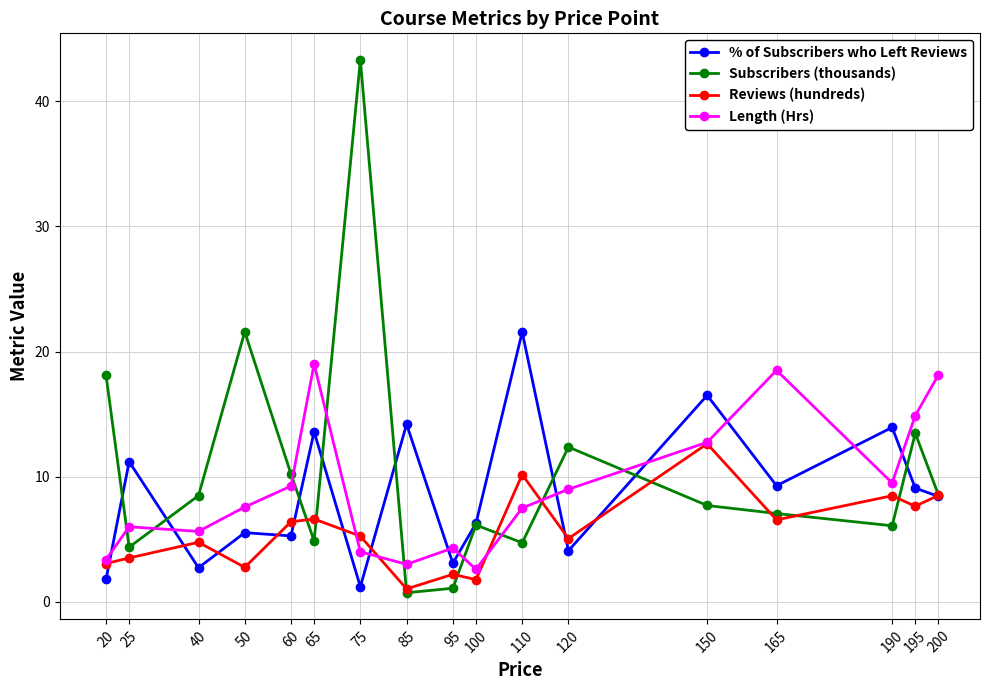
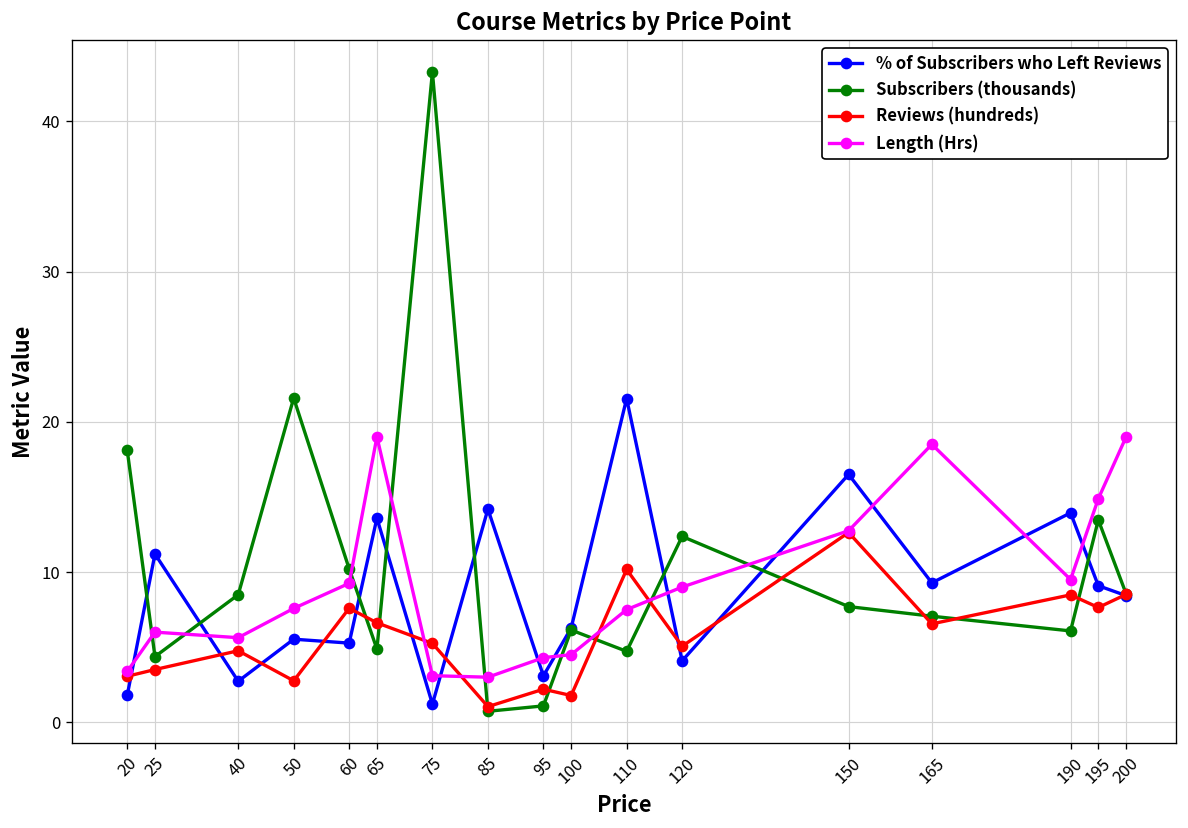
  {
    "% of Subscribers who Left Reviews": {
      "20": 1.8,
      "25": 11.2,
      "40": 2.7,
      "50": 5.5,
      "60": 5.3,
      "65": 13.6,
      "75": 1.2,
      "85": 14.2,
      "95": 3.1,
      "110": 21.6,
      "120": 4.1,
      "150": 16.5,
      "165": 9.3,
      "190": 13.9,
      "195": 9.1
    },
    "Subscribers (thousands)": {
      "20": 18.1,
      "25": 4.4,
      "40": 8.5,
      "50": 21.6,
      "60": 10.2,
      "65": 4.9,
      "75": 43.3,
      "85": 0.7,
      "95": 1.1,
      "110": 4.7,
      "120": 12.4,
      "150": 7.7,
      "165": 7.1,
      "190": 6.1,
      "195": 13.5
    },
    "Reviews (hundreds)": {
      "20": 3.1,
      "25": 3.5,
      "40": 4.8,
      "50": 2.8,
-     "60": 6.4,
+     "60": 7.6,
      "65": 6.6,
      "75": 5.3,
      "85": 1.0,
      "95": 2.2,
      "100": 1.8,
      "110": 10.2,
      "120": 5.1,
      "165": 6.6,
      "190": 8.5,
      "195": 7.6
    },
    "Length (Hrs)": {
      "20": 3.4,
      "25": 6.0,
      "40": 5.6,
      "50": 7.6,
      "60": 9.3,
      "65": 19.0,
-     "75": 4.0,
+     "75": 3.1,
      "85": 3.0,
      "95": 4.3,
-     "100": 2.6,
+     "100": 4.5,
      "110": 7.5,
      "120": 9.0,
      "165": 18.5,
      "190": 9.5,
      "195": 14.9,
-     "200": 18.1
+     "200": 19.0
    }
  }
